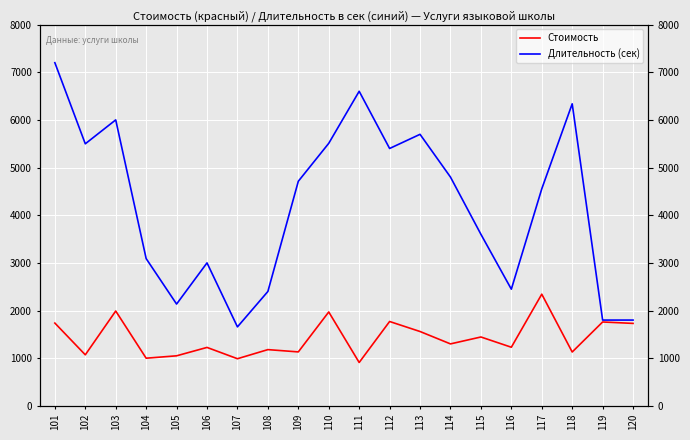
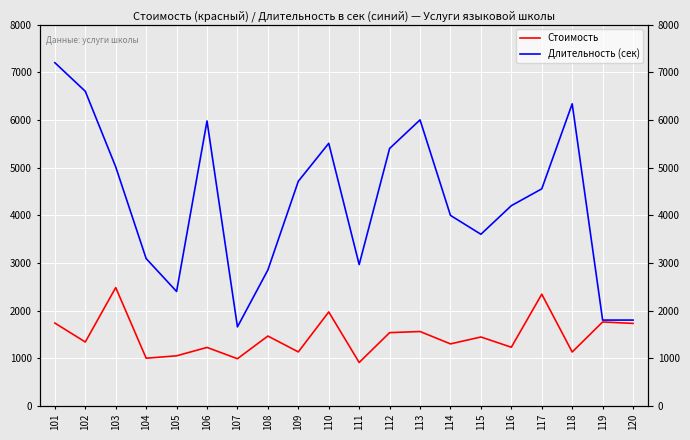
  {
    "Стоимость": {
      "101": 1700,
-     "102": 1100,
-     "103": 2000,
+     "102": 1300,
+     "103": 2500,
      "104": 1000,
      "105": 1100,
      "106": 1200,
      "107": 1000,
-     "108": 1200,
+     "108": 1500,
      "109": 1100,
      "110": 2000,
      "111": 900,
-     "112": 1800,
+     "112": 1500,
      "113": 1600,
      "114": 1300,
      "115": 1400,
      "116": 1200,
      "117": 2300,
      "118": 1100,
      "120": 1700
    },
    "Длительность (сек)": {
      "101": 7200,
-     "102": 5500,
-     "103": 6000,
+     "102": 6600,
+     "103": 5000,
      "104": 3100,
-     "105": 2100,
-     "106": 3000,
+     "105": 2400,
+     "106": 6000,
      "107": 1700,
-     "108": 2400,
+     "108": 2900,
      "109": 4700,
      "110": 5500,
-     "111": 6600,
+     "111": 3000,
      "112": 5400,
-     "113": 5700,
-     "114": 4800,
+     "113": 6000,
+     "114": 4000,
      "115": 3600,
-     "116": 2400,
+     "116": 4200,
      "117": 4600,
      "118": 6300,
      "120": 1800
    }
  }
